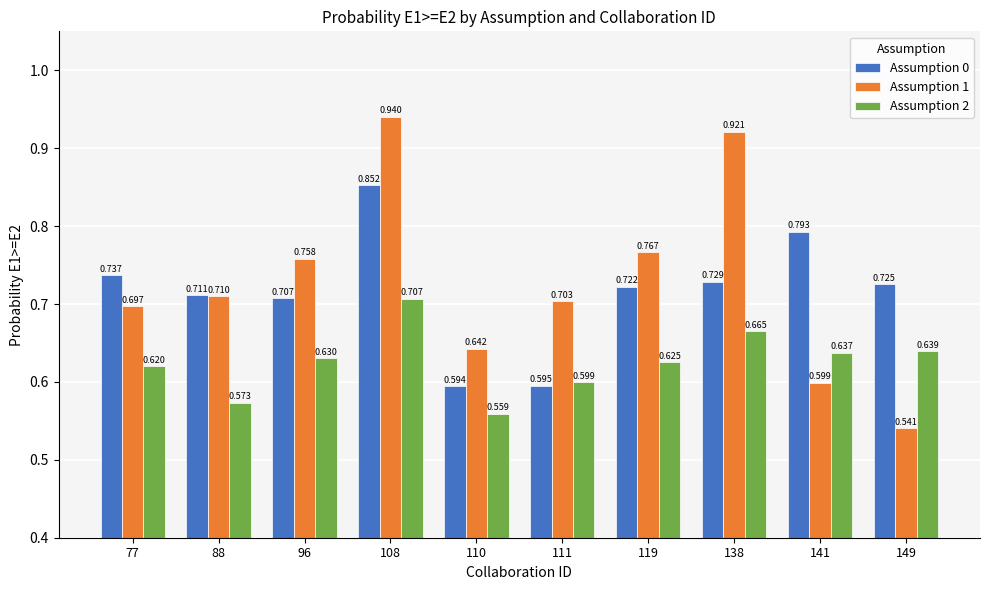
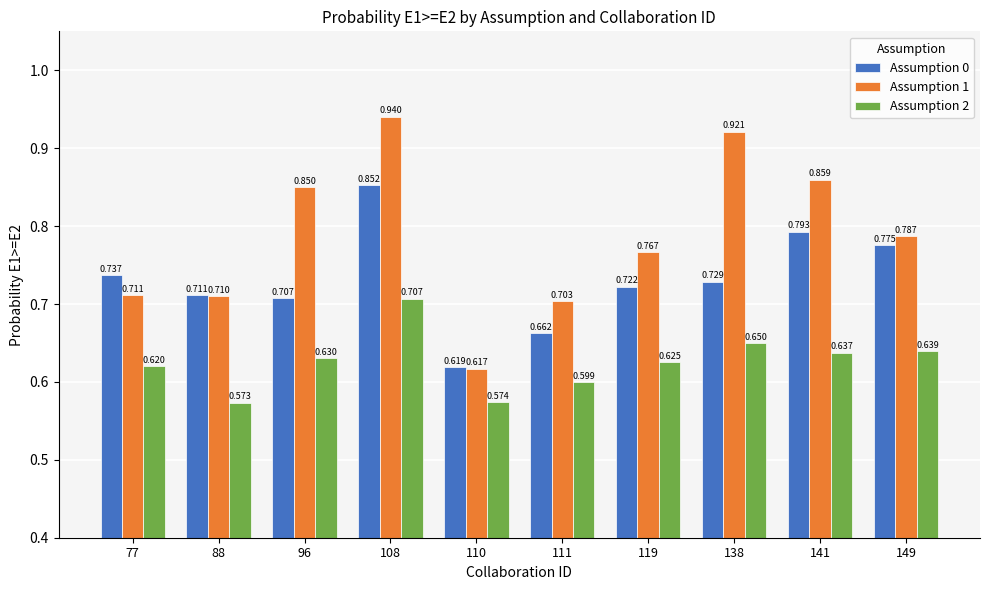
  {
    "Assumption 0": {
      "77": 0.737,
      "88": 0.711,
      "96": 0.707,
      "108": 0.852,
-     "110": 0.594,
-     "111": 0.595,
+     "110": 0.619,
+     "111": 0.662,
      "119": 0.722,
      "138": 0.729,
      "141": 0.793,
-     "149": 0.725
+     "149": 0.775
    },
    "Assumption 1": {
-     "77": 0.697,
+     "77": 0.711,
      "88": 0.710,
-     "96": 0.758,
+     "96": 0.850,
      "108": 0.940,
-     "110": 0.642,
+     "110": 0.617,
      "111": 0.703,
      "119": 0.767,
      "138": 0.921,
-     "141": 0.599,
-     "149": 0.541
+     "141": 0.859,
+     "149": 0.787
    },
    "Assumption 2": {
      "77": 0.620,
      "88": 0.573,
      "96": 0.630,
      "108": 0.707,
-     "110": 0.559,
+     "110": 0.574,
      "111": 0.599,
      "119": 0.625,
-     "138": 0.665,
+     "138": 0.650,
      "141": 0.637,
      "149": 0.639
    }
  }
